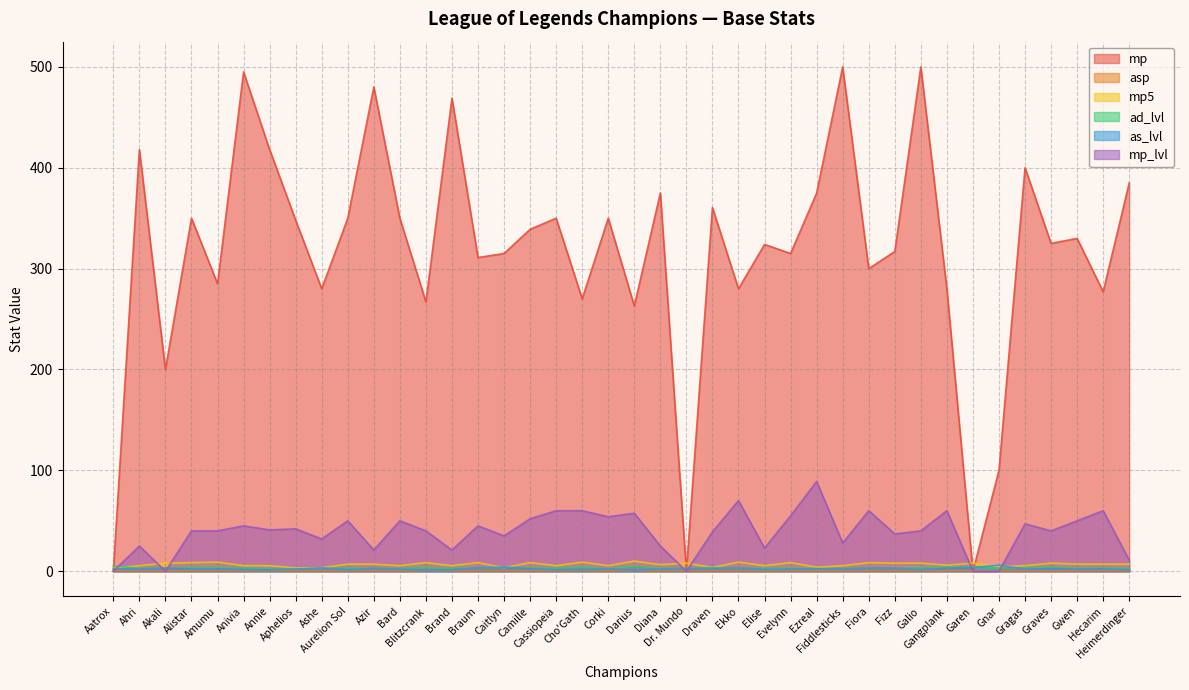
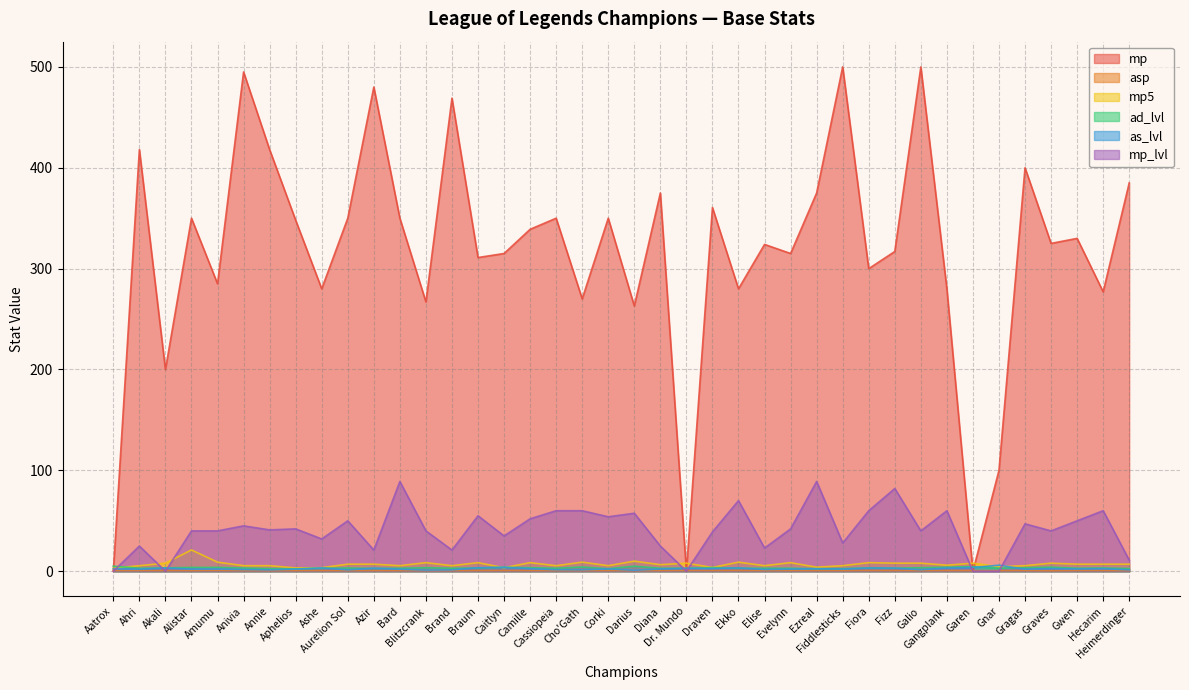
  {
    "mp5": {
      "Akali": 8,
-     "Alistar": 9,
+     "Alistar": 21,
      "Amumu": 9,
      "Annie": 6,
      "Aurelion Sol": 7,
      "Azir": 7,
      "Blitzcrank": 9,
      "Braum": 9,
      "Camille": 9,
      "Cho'Gath": 9,
      "Corki": 6,
      "Darius": 10,
      "Diana": 7,
      "Dr. Mundo": 8,
      "Ekko": 9,
      "Evelynn": 9,
      "Fiddlesticks": 6,
      "Fiora": 9,
      "Fizz": 8,
      "Galio": 8,
      "Garen": 8,
      "Graves": 8,
      "Gwen": 7,
      "Hecarim": 7,
      "Heimerdinger": 7
    },
    "ad_lvl": {
      "Cho'Gath": 4,
      "Darius": 5
    },
    "mp_lvl": {
      "Ahri": 25,
      "Alistar": 40,
      "Amumu": 40,
      "Anivia": 45,
      "Annie": 41,
      "Aphelios": 42,
      "Ashe": 32,
      "Aurelion Sol": 50,
      "Azir": 21,
-     "Bard": 50,
+     "Bard": 89,
      "Blitzcrank": 40,
      "Brand": 21,
-     "Braum": 45,
+     "Braum": 55,
      "Caitlyn": 35,
      "Camille": 52,
      "Cassiopeia": 60,
      "Cho'Gath": 60,
      "Corki": 54,
      "Darius": 58,
      "Diana": 25,
      "Draven": 39,
      "Ekko": 70,
      "Elise": 23,
-     "Evelynn": 55,
+     "Evelynn": 42,
      "Ezreal": 89,
      "Fiddlesticks": 28,
      "Fiora": 60,
-     "Fizz": 37,
+     "Fizz": 82,
      "Galio": 40,
      "Gangplank": 60,
      "Gragas": 47,
      "Graves": 40,
      "Gwen": 50,
      "Hecarim": 60,
      "Heimerdinger": 11
    }
  }
